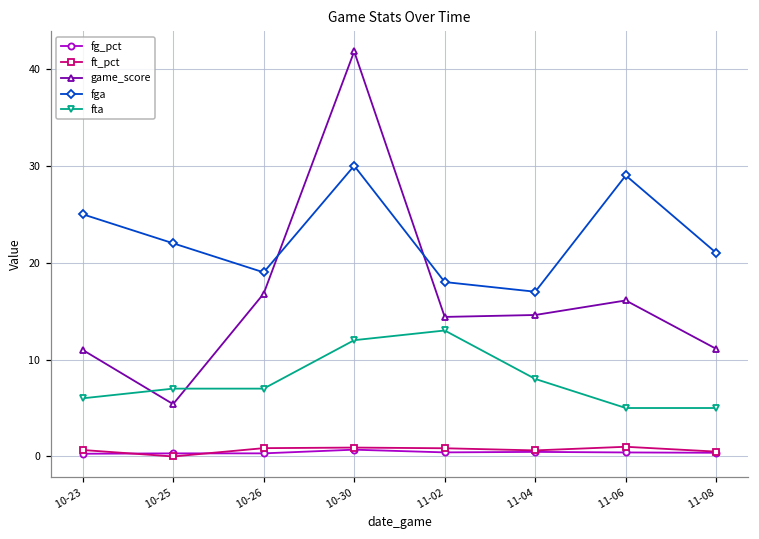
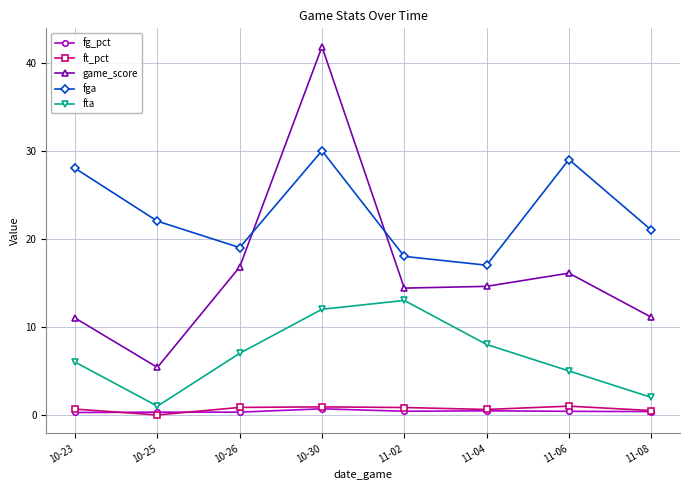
  {
    "fg_pct": {
      "10-23": 0,
      "10-25": 0,
      "10-26": 0,
      "11-02": 0,
      "11-06": 0
    },
    "ft_pct": {
      "10-23": 1,
      "10-25": 0,
      "10-26": 1,
      "11-02": 1,
      "11-06": 1
    },
    "game_score": {
      "10-23": 11,
      "10-25": 5,
      "10-26": 17,
      "10-30": 42,
      "11-02": 14,
      "11-04": 15,
      "11-06": 16,
      "11-08": 11
    },
    "fga": {
-     "10-23": 25,
+     "10-23": 28,
      "10-25": 22,
      "10-26": 19,
      "10-30": 30,
      "11-02": 18,
      "11-04": 17,
      "11-06": 29,
      "11-08": 21
    },
    "fta": {
      "10-23": 6,
-     "10-25": 7,
+     "10-25": 1,
      "10-26": 7,
      "10-30": 12,
      "11-02": 13,
      "11-04": 8,
      "11-06": 5,
-     "11-08": 5
+     "11-08": 2
    }
  }
